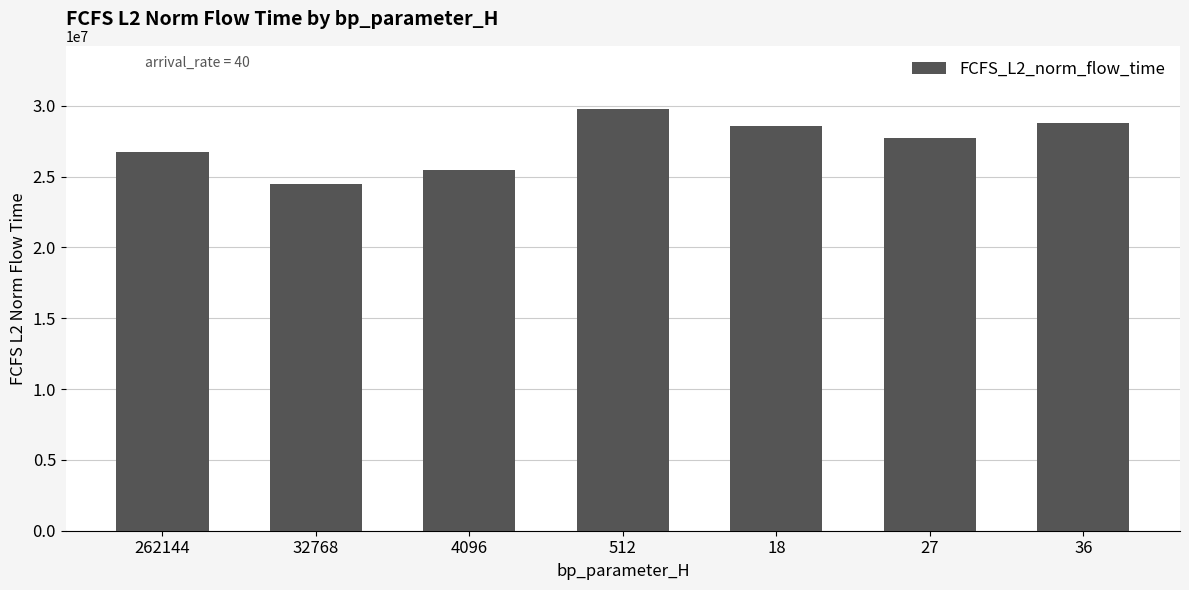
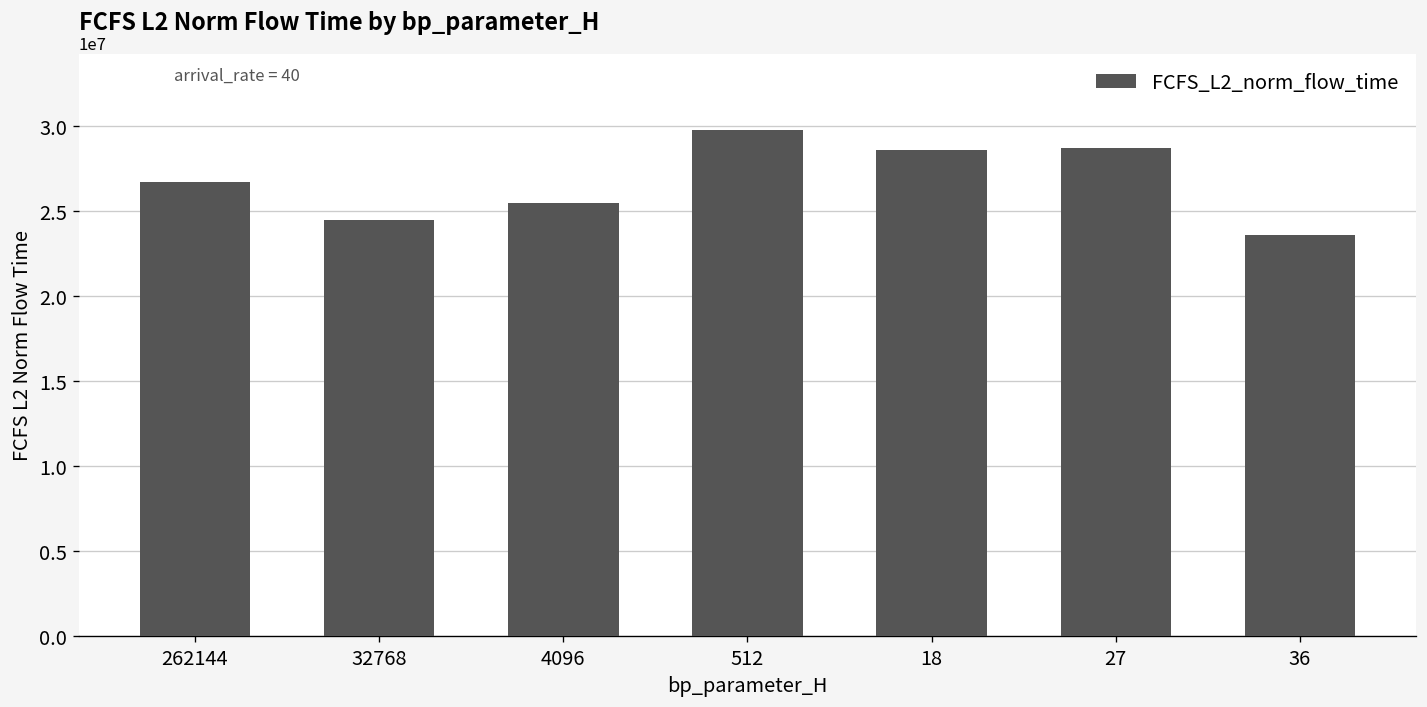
  {
    "262144": 26700000,
    "32768": 24500000,
    "4096": 25500000,
    "512": 29800000,
    "18": 28600000,
-   "27": 27700000,
-   "36": 28800000
+   "27": 28700000,
+   "36": 23600000
  }
